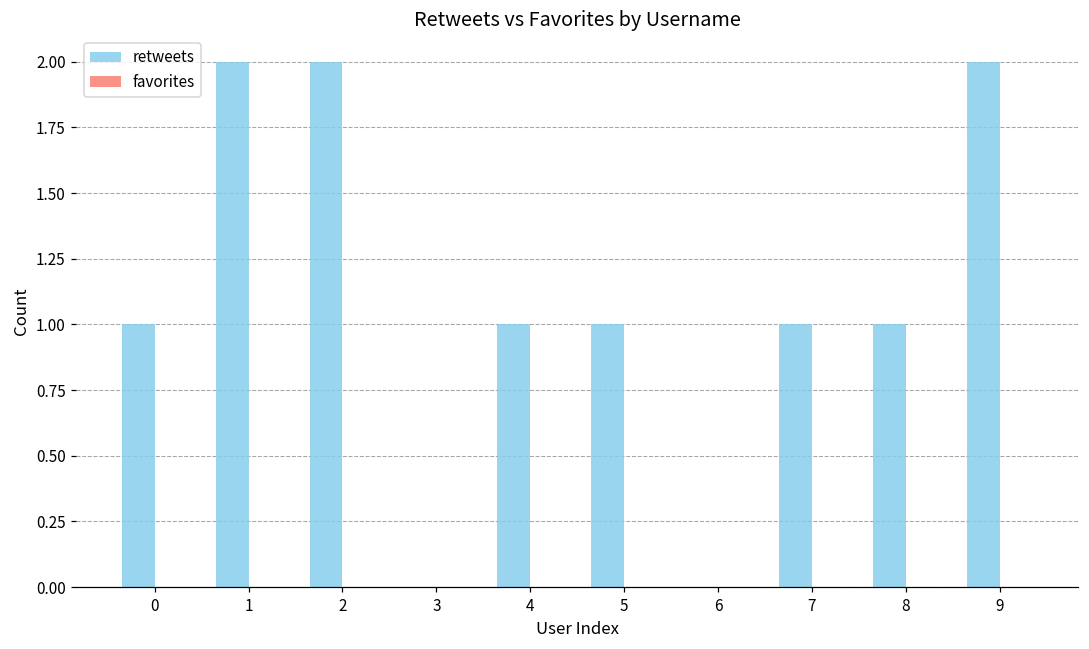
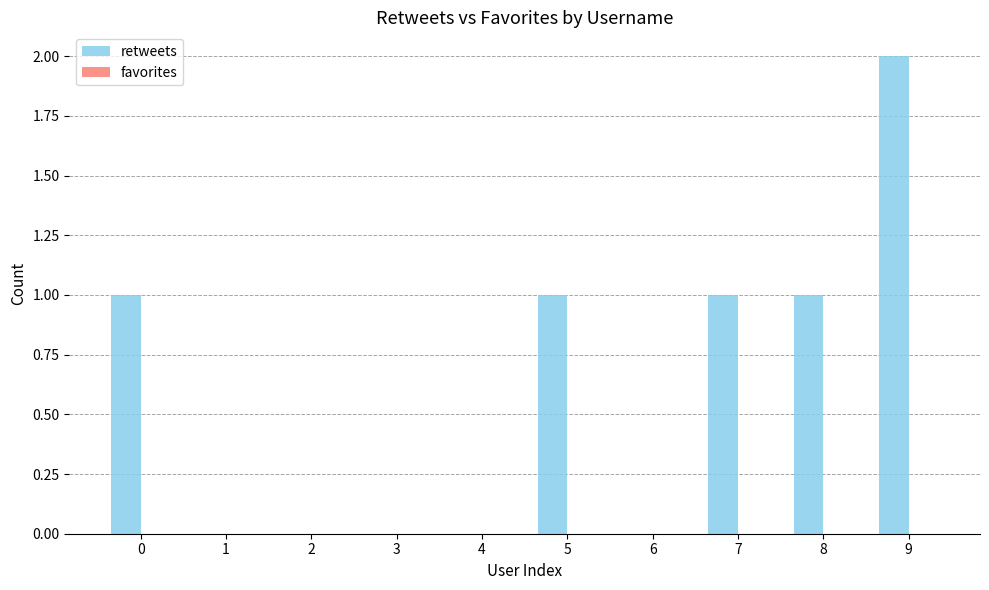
  {
    "retweets": {
      "0": 1,
-     "1": 2,
-     "2": 2,
+     "1": 0,
+     "2": 0,
      "3": 0,
-     "4": 1,
+     "4": 0,
      "5": 1,
      "6": 0,
      "7": 1,
      "8": 1,
      "9": 2
    },
    "favorites": {
      "0": 0,
      "1": 0,
      "2": 0,
      "3": 0,
      "4": 0,
      "5": 0,
      "6": 0,
      "7": 0,
      "8": 0,
      "9": 0
    }
  }
